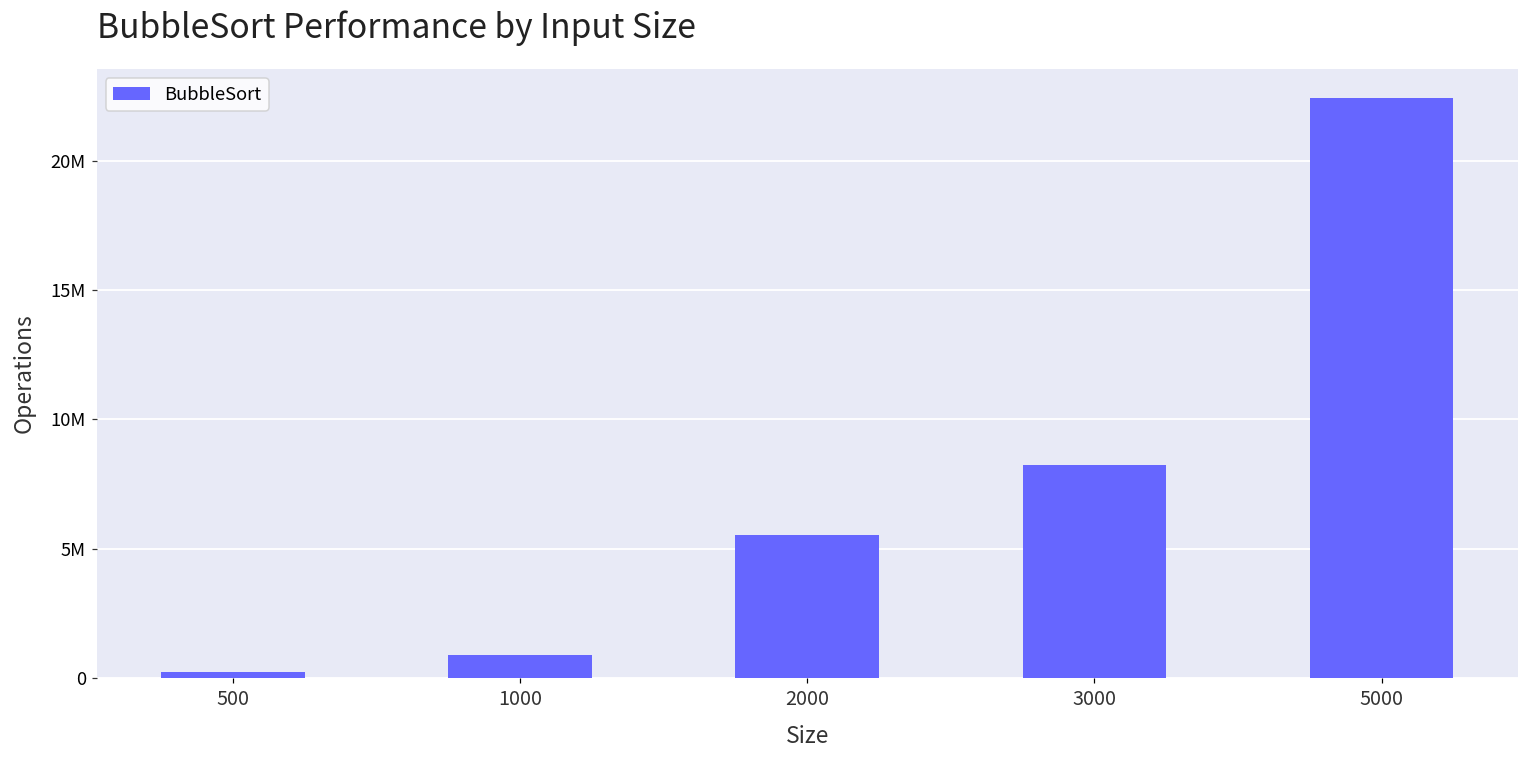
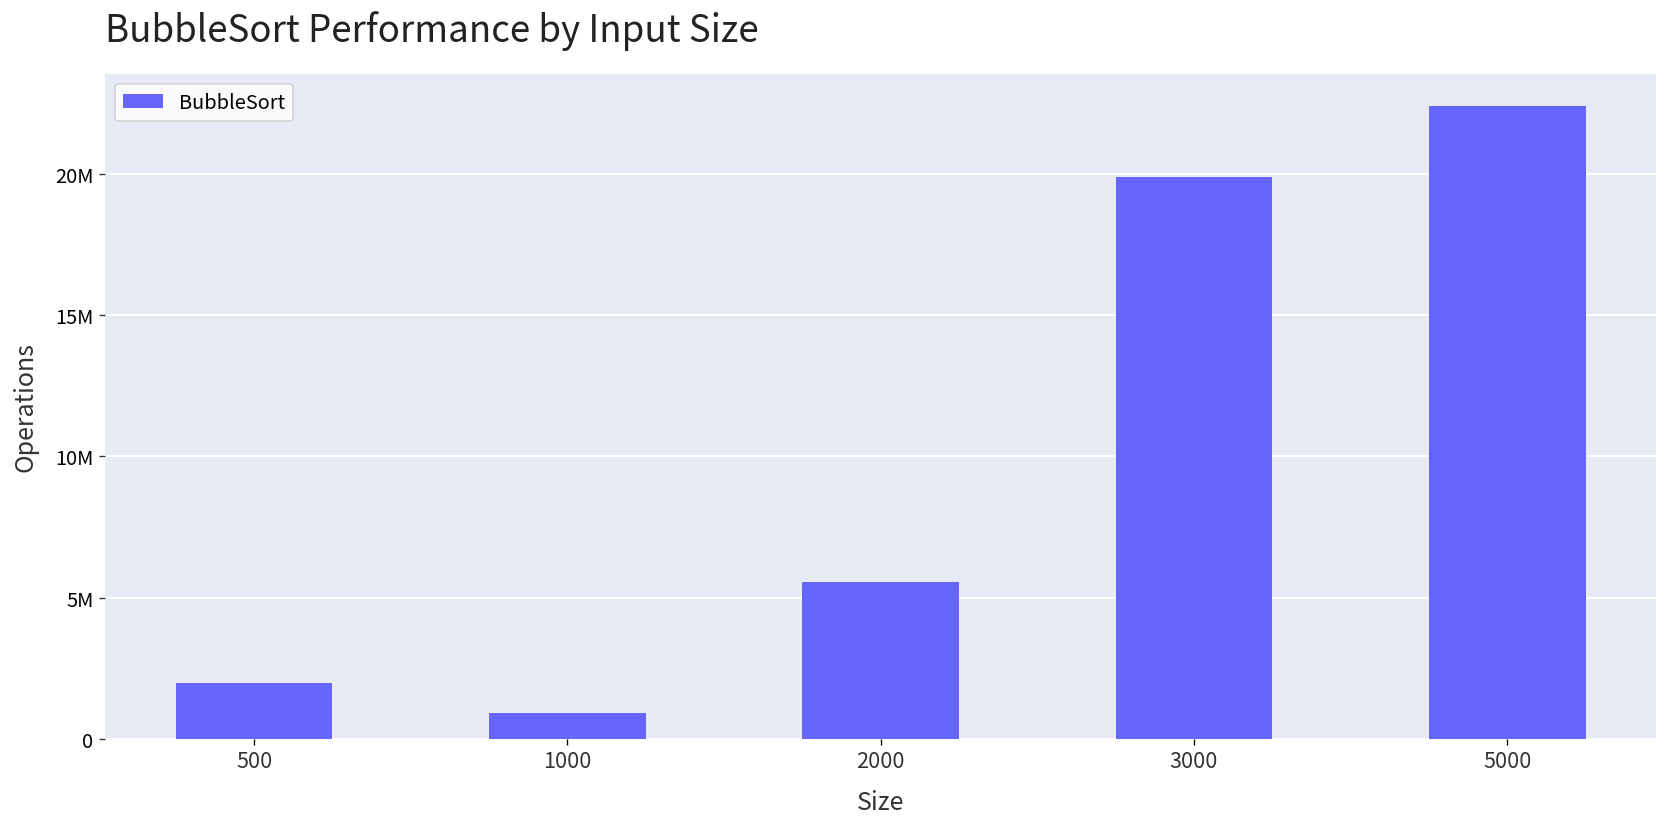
  {
-   "500": 200000,
+   "500": 2000000,
    "1000": 900000,
    "2000": 5500000,
-   "3000": 8200000,
+   "3000": 19900000,
    "5000": 22400000
  }
